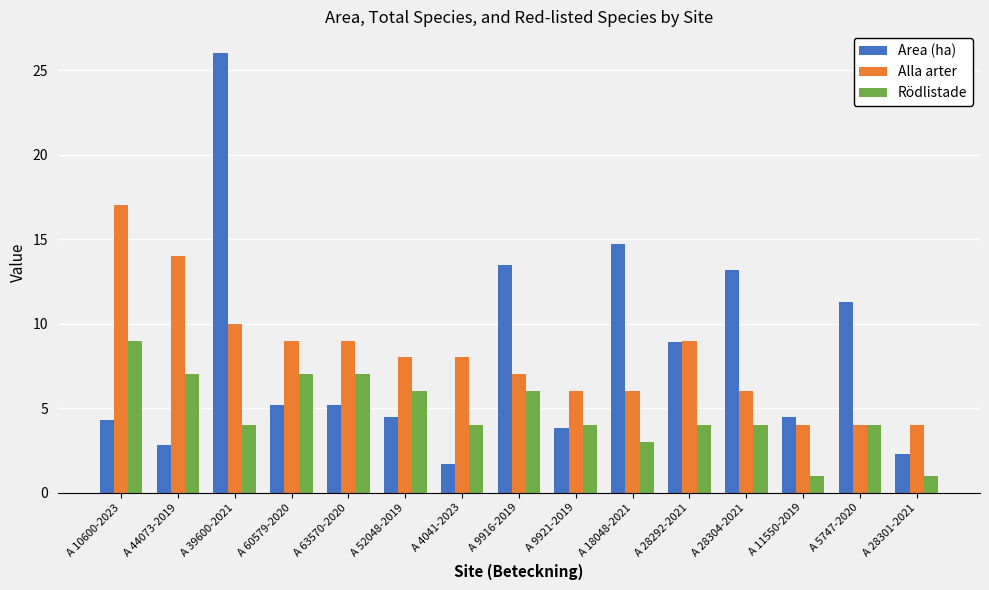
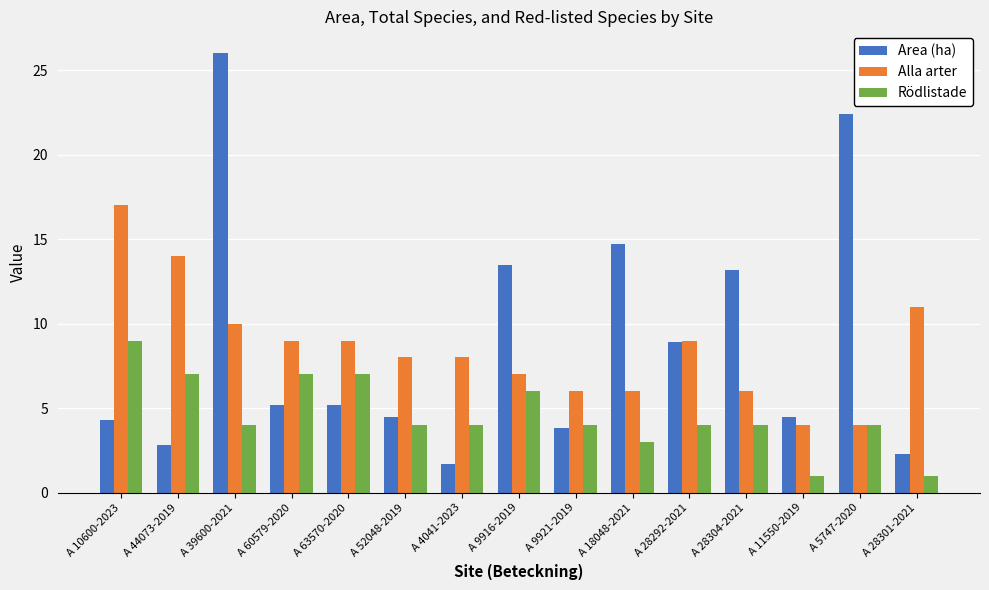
  {
    "Area (ha)": {
      "A 10600-2023": 4.3,
      "A 44073-2019": 2.8,
      "A 39600-2021": 26.0,
      "A 60579-2020": 5.2,
      "A 63570-2020": 5.2,
      "A 52048-2019": 4.5,
      "A 4041-2023": 1.7,
      "A 9916-2019": 13.5,
      "A 9921-2019": 3.8,
      "A 18048-2021": 14.7,
      "A 28292-2021": 8.9,
      "A 28304-2021": 13.2,
      "A 11550-2019": 4.5,
-     "A 5747-2020": 11.3,
+     "A 5747-2020": 22.4,
      "A 28301-2021": 2.3
    },
    "Alla arter": {
      "A 10600-2023": 17,
      "A 44073-2019": 14,
      "A 39600-2021": 10,
      "A 60579-2020": 9,
      "A 63570-2020": 9,
      "A 52048-2019": 8,
      "A 4041-2023": 8,
      "A 9916-2019": 7,
      "A 9921-2019": 6,
      "A 18048-2021": 6,
      "A 28292-2021": 9,
      "A 28304-2021": 6,
      "A 11550-2019": 4,
      "A 5747-2020": 4,
-     "A 28301-2021": 4
+     "A 28301-2021": 11
    },
    "Rödlistade": {
      "A 10600-2023": 9,
      "A 44073-2019": 7,
      "A 39600-2021": 4,
      "A 60579-2020": 7,
      "A 63570-2020": 7,
-     "A 52048-2019": 6,
+     "A 52048-2019": 4,
      "A 4041-2023": 4,
      "A 9916-2019": 6,
      "A 9921-2019": 4,
      "A 18048-2021": 3,
      "A 28292-2021": 4,
      "A 28304-2021": 4,
      "A 11550-2019": 1,
      "A 5747-2020": 4,
      "A 28301-2021": 1
    }
  }
